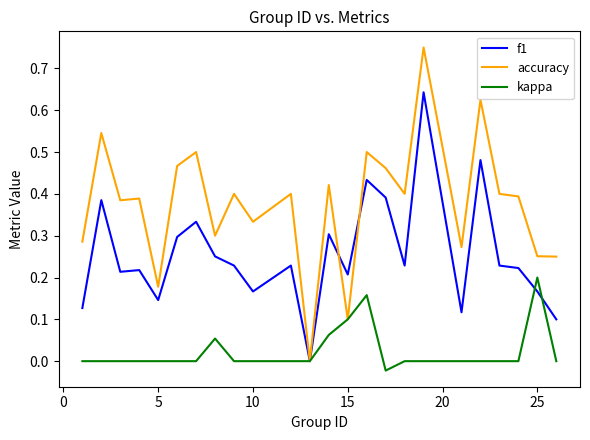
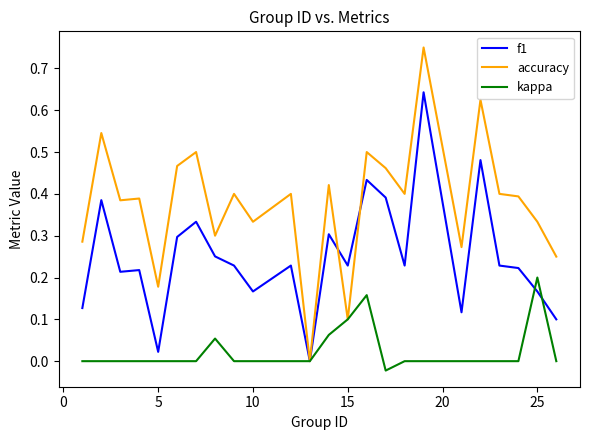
  {
    "f1": {
-     "5": 0.15,
+     "5": 0.02,
      "10": 0.17,
-     "15": 0.21,
+     "15": 0.23,
      "25": 0.17
    },
    "accuracy": {
      "5": 0.18,
      "10": 0.33,
-     "25": 0.25
+     "25": 0.33
    },
    "kappa": {
      "5": 0.00,
      "10": 0.00,
      "25": 0.20
    }
  }
